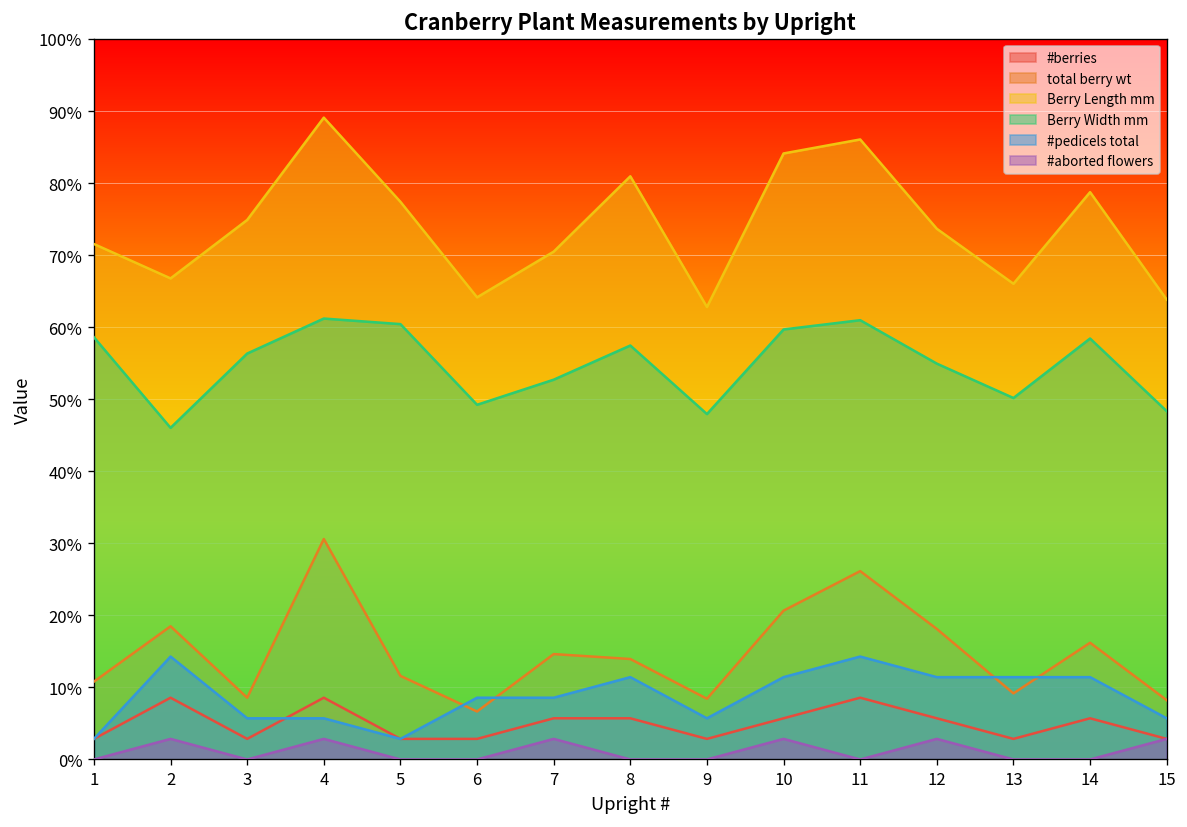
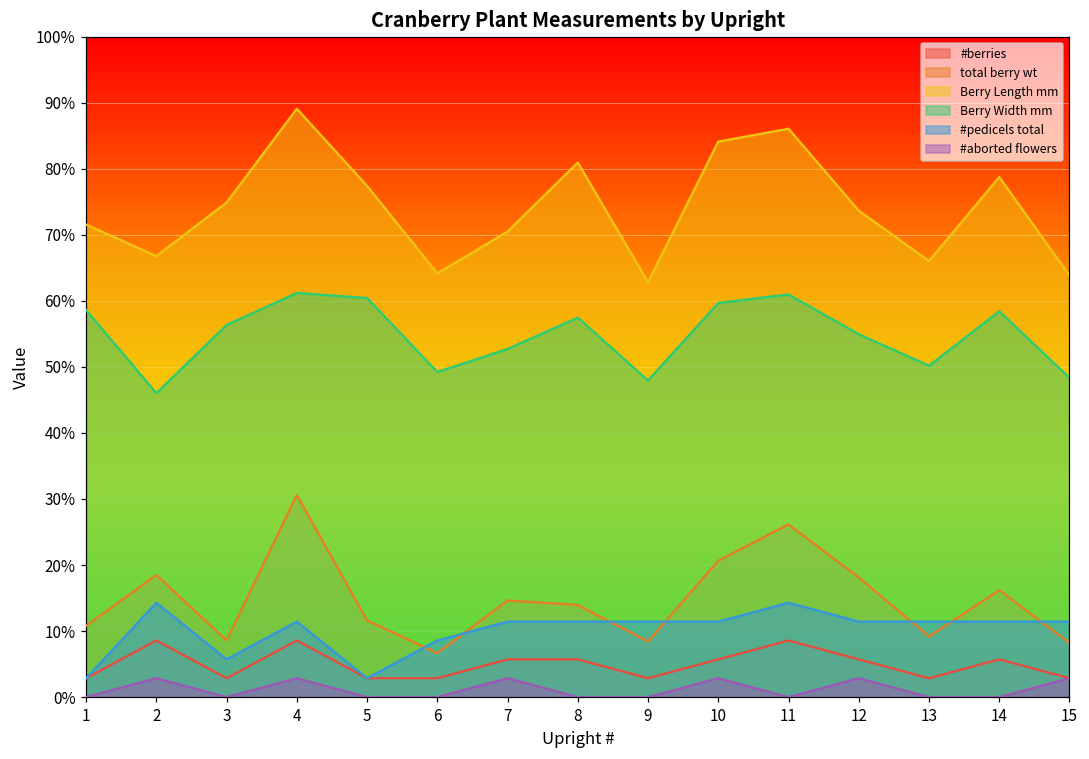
  {
    "Berry Width mm": {
      "1": "59%",
      "2": "46%",
      "3": "56%",
      "4": "61%",
      "5": "60%",
      "6": "49%",
      "7": "53%",
      "8": "57%",
      "9": "48%",
      "10": "60%",
      "11": "61%",
      "12": "55%",
      "13": "50%",
      "14": "58%",
      "15": "48%"
    },
    "#pedicels total": {
      "2": "14%",
      "3": "6%",
-     "4": "6%",
+     "4": "11%",
      "6": "9%",
-     "7": "9%",
+     "7": "11%",
      "8": "11%",
-     "9": "6%",
+     "9": "11%",
      "10": "11%",
      "11": "14%",
      "12": "11%",
      "13": "11%",
      "14": "11%",
-     "15": "6%"
+     "15": "11%"
    },
    "#aborted flowers": {
      "1": "0%",
      "2": "3%",
      "3": "0%",
      "4": "3%",
      "5": "0%",
      "6": "0%",
      "7": "3%",
      "8": "0%",
      "9": "0%",
      "10": "3%",
      "11": "0%",
      "12": "3%",
      "13": "0%",
      "14": "0%"
    }
  }
